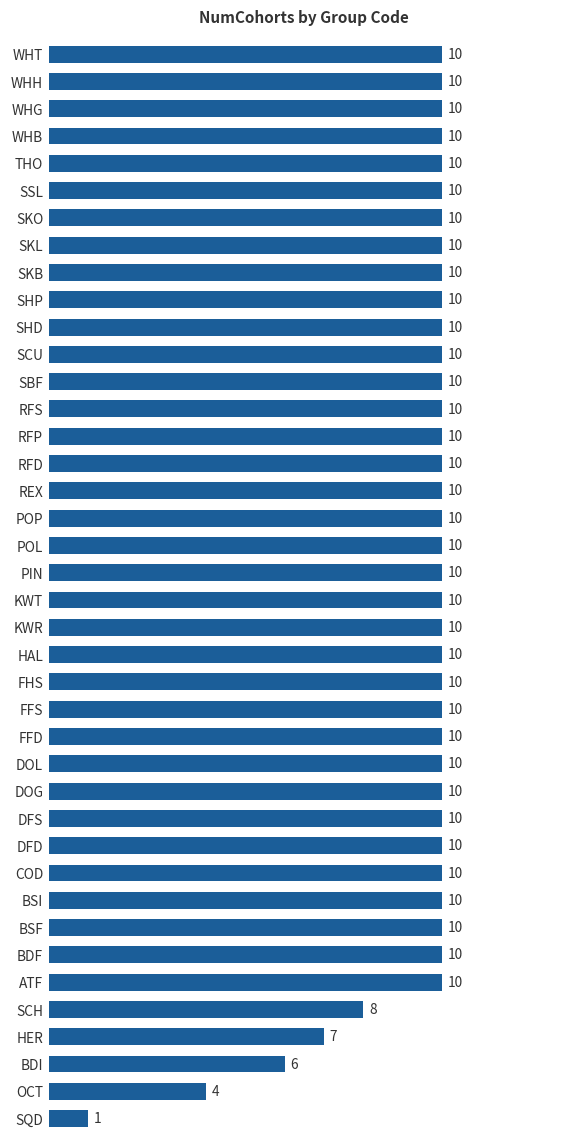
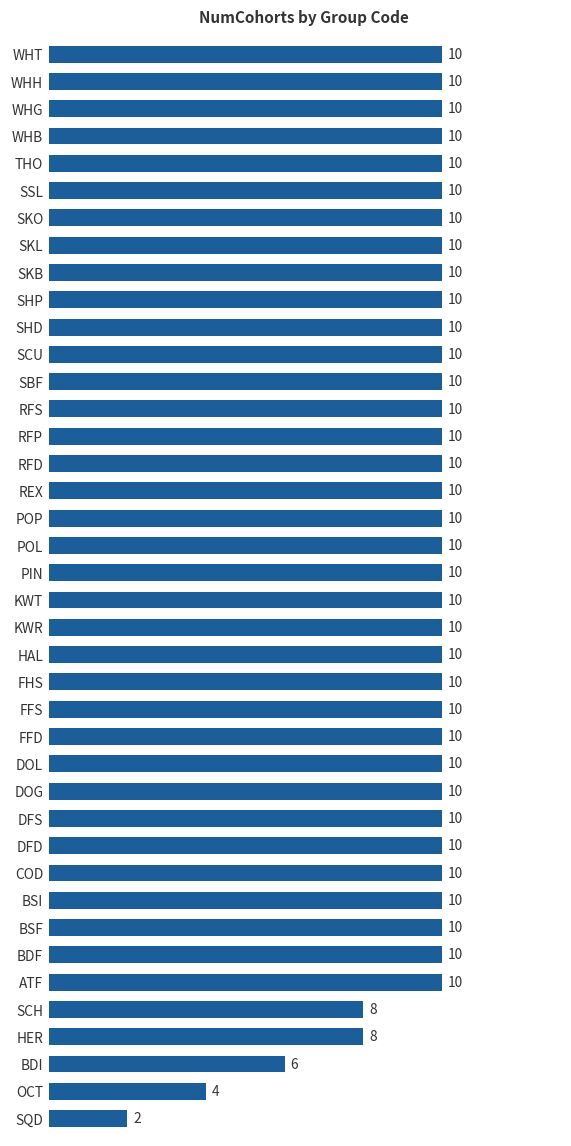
  {
    "WHT": 10,
    "WHH": 10,
    "WHG": 10,
    "WHB": 10,
    "THO": 10,
    "SSL": 10,
    "SKO": 10,
    "SKL": 10,
    "SKB": 10,
    "SHP": 10,
    "SHD": 10,
    "SCU": 10,
    "SBF": 10,
    "RFS": 10,
    "RFP": 10,
    "RFD": 10,
    "REX": 10,
    "POP": 10,
    "POL": 10,
    "PIN": 10,
    "KWT": 10,
    "KWR": 10,
    "HAL": 10,
    "FHS": 10,
    "FFS": 10,
    "FFD": 10,
    "DOL": 10,
    "DOG": 10,
    "DFS": 10,
    "DFD": 10,
    "COD": 10,
    "BSI": 10,
    "BSF": 10,
    "BDF": 10,
    "ATF": 10,
    "SCH": 8,
-   "HER": 7,
+   "HER": 8,
    "BDI": 6,
    "OCT": 4,
-   "SQD": 1
+   "SQD": 2
  }
